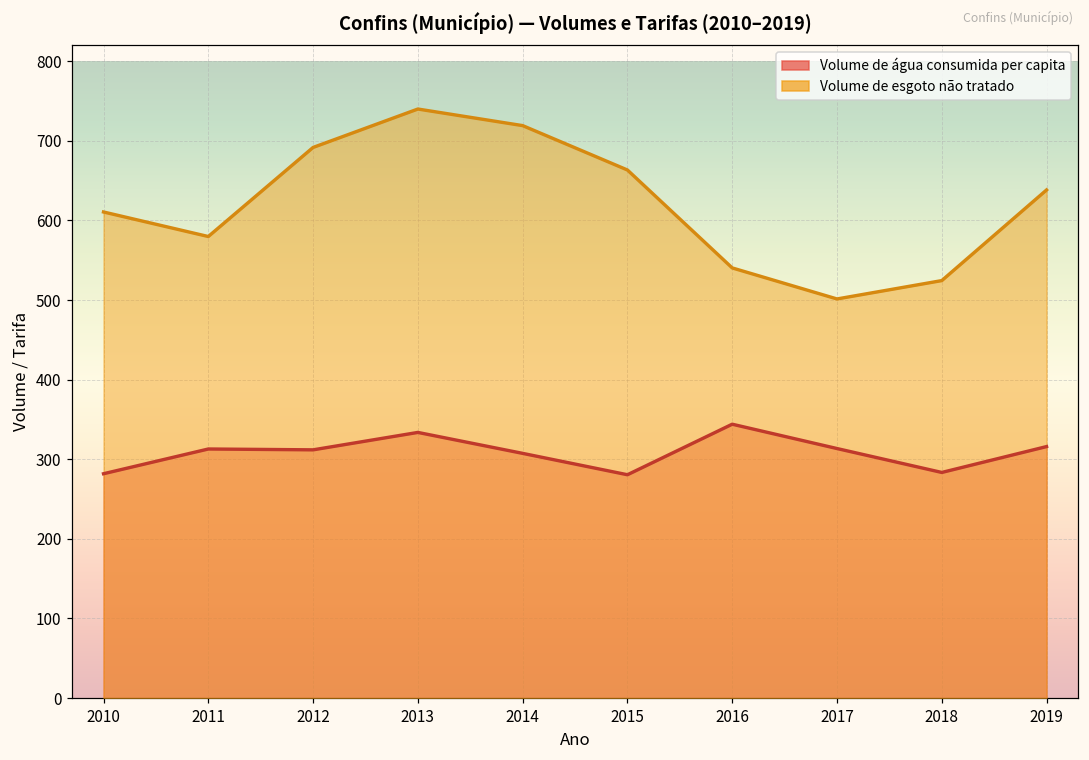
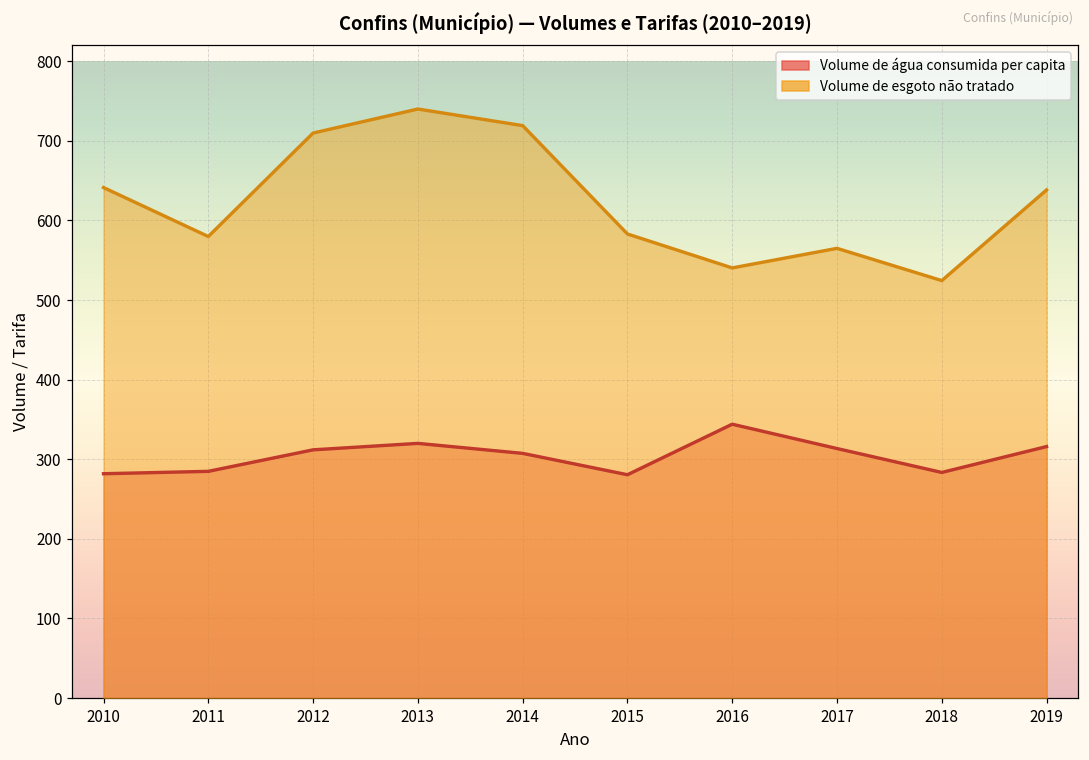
  {
    "Volume de água consumida per capita": {
      "2010": 280,
-     "2011": 310,
+     "2011": 280,
      "2012": 310,
-     "2013": 330,
+     "2013": 320,
      "2014": 310,
      "2015": 280,
      "2016": 340,
      "2017": 310,
      "2018": 280,
      "2019": 320
    },
    "Volume de esgoto não tratado": {
-     "2010": 610,
+     "2010": 640,
      "2011": 580,
-     "2012": 690,
+     "2012": 710,
      "2013": 740,
      "2014": 720,
-     "2015": 660,
+     "2015": 580,
      "2016": 540,
-     "2017": 500,
+     "2017": 560,
      "2018": 520,
      "2019": 640
    }
  }
